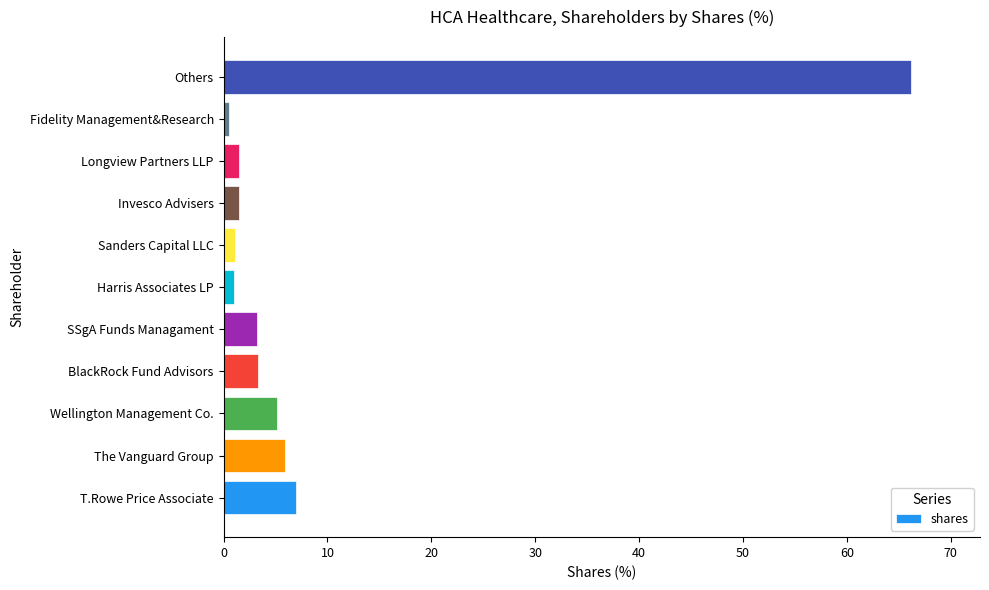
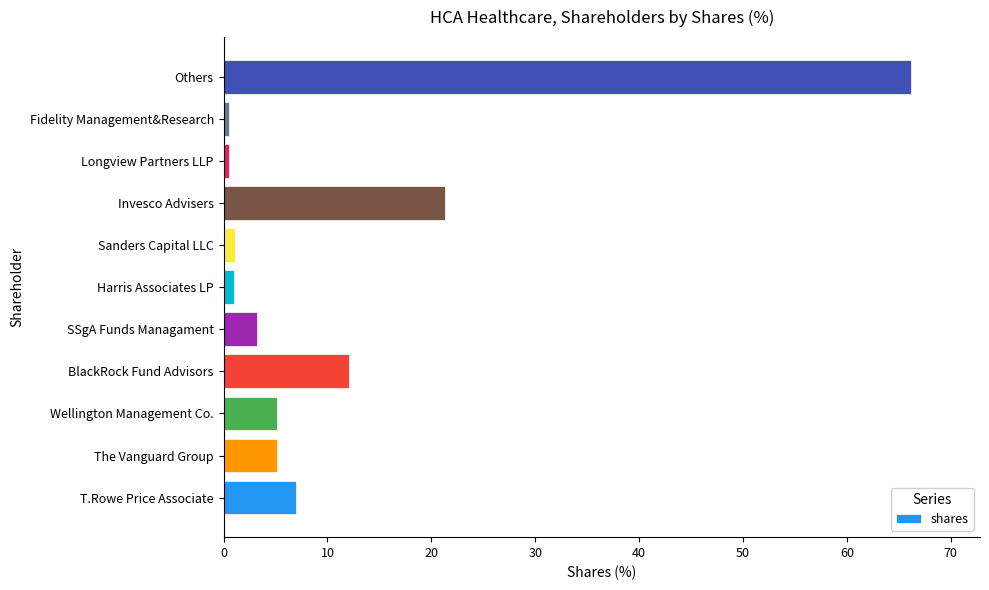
  {
    "Others": 66.2,
    "Fidelity Management&Research": 0.5,
-   "Longview Partners LLP": 1.5,
-   "Invesco Advisers": 1.5,
+   "Longview Partners LLP": 0.6,
+   "Invesco Advisers": 21.3,
    "Sanders Capital LLC": 1.1,
    "Harris Associates LP": 1.0,
    "SSgA Funds Managament": 3.2,
-   "BlackRock Fund Advisors": 3.4,
+   "BlackRock Fund Advisors": 12.1,
    "Wellington Management Co.": 5.1,
-   "The Vanguard Group": 5.9,
+   "The Vanguard Group": 5.1,
    "T.Rowe Price Associate": 7.0
  }
